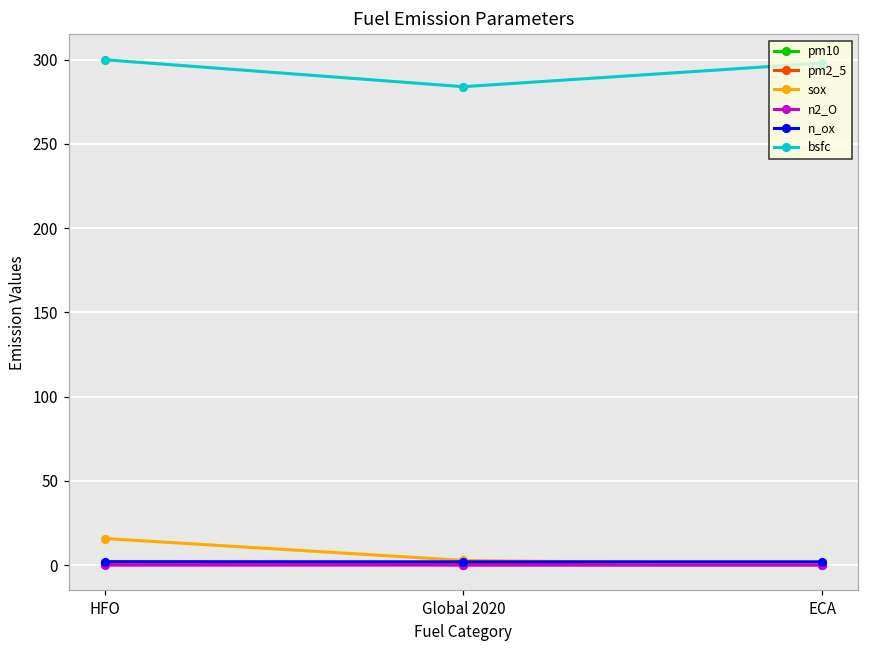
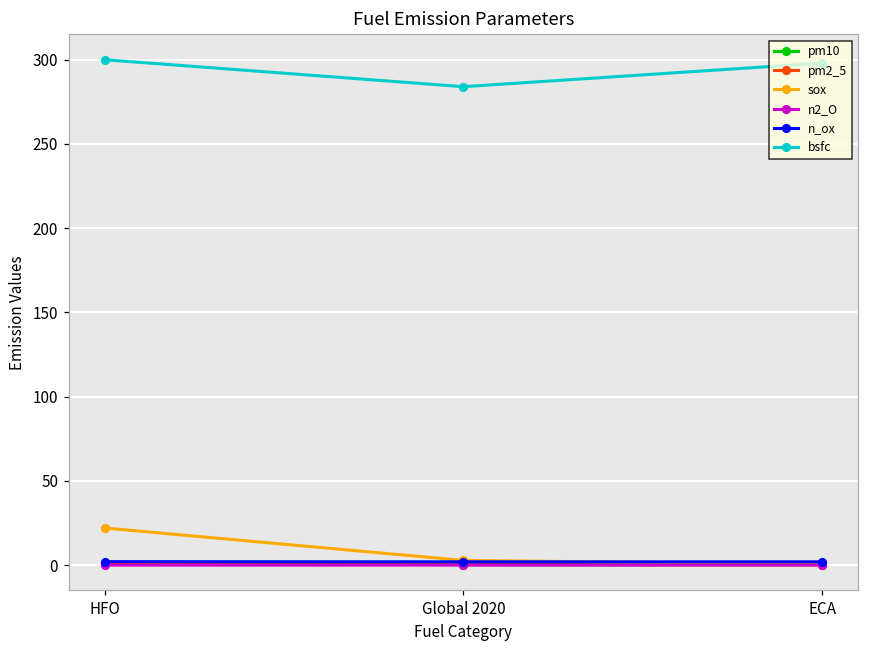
  {
    "sox": {
-     "HFO": 16
+     "HFO": 22
    },
    "bsfc": {
      "HFO": 300,
      "Global 2020": 284
    }
  }
